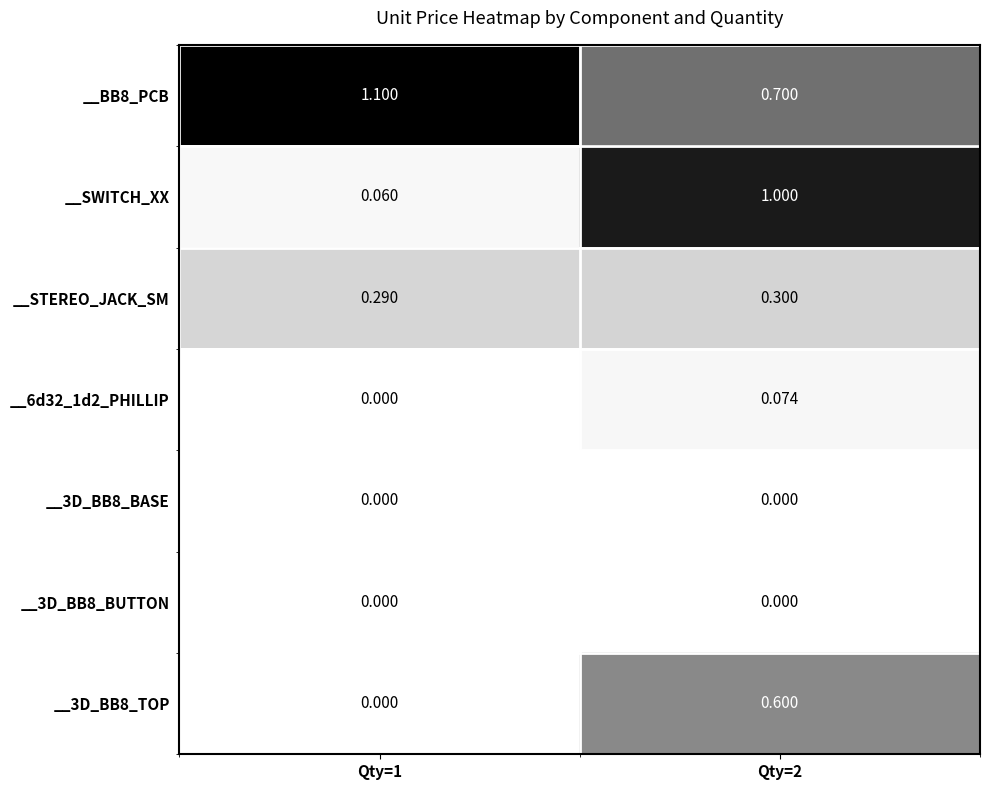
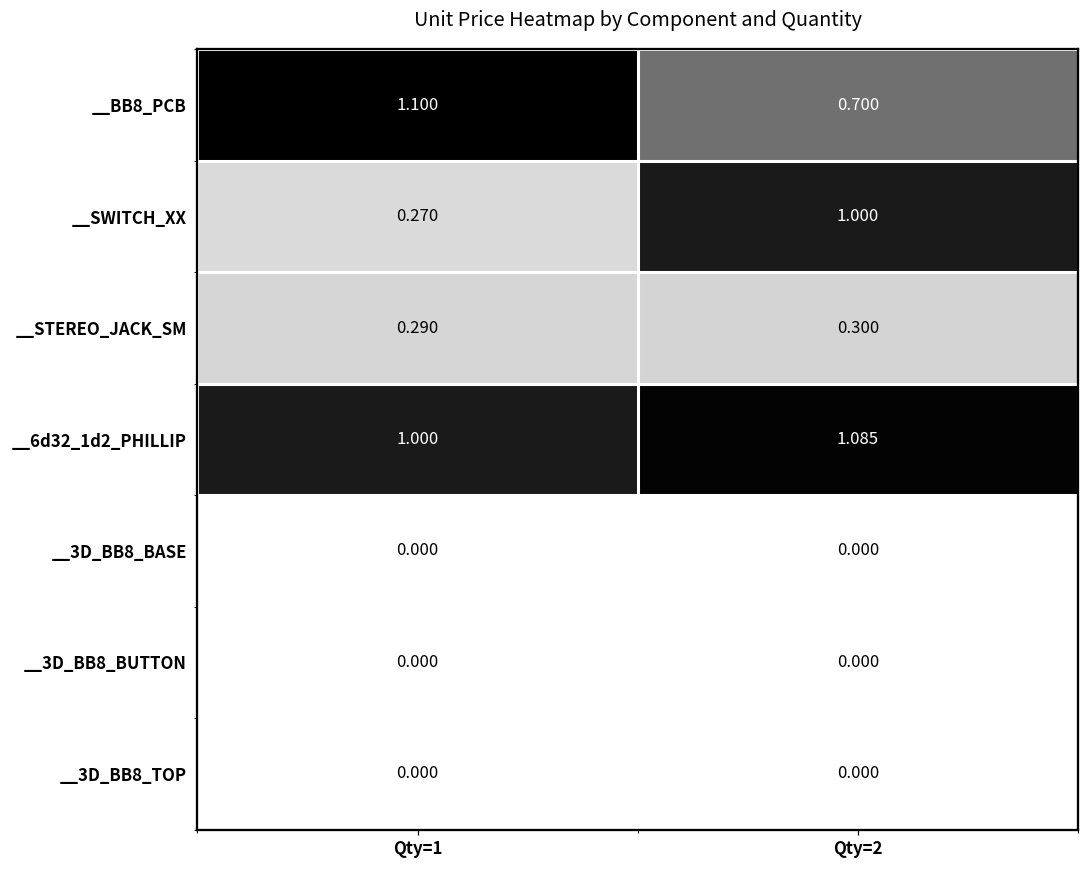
  {
    "__BB8_PCB": {
      "Qty=1": 1.100,
      "Qty=2": 0.700
    },
    "__SWITCH_XX": {
-     "Qty=1": 0.060,
+     "Qty=1": 0.270,
      "Qty=2": 1.000
    },
    "__STEREO_JACK_SM": {
      "Qty=1": 0.290,
      "Qty=2": 0.300
    },
    "__6d32_1d2_PHILLIP": {
-     "Qty=1": 0.000,
-     "Qty=2": 0.074
+     "Qty=1": 1.000,
+     "Qty=2": 1.085
    },
    "__3D_BB8_BASE": {
      "Qty=1": 0.000,
      "Qty=2": 0.000
    },
    "__3D_BB8_BUTTON": {
      "Qty=1": 0.000,
      "Qty=2": 0.000
    },
    "__3D_BB8_TOP": {
      "Qty=1": 0.000,
-     "Qty=2": 0.600
+     "Qty=2": 0.000
    }
  }
